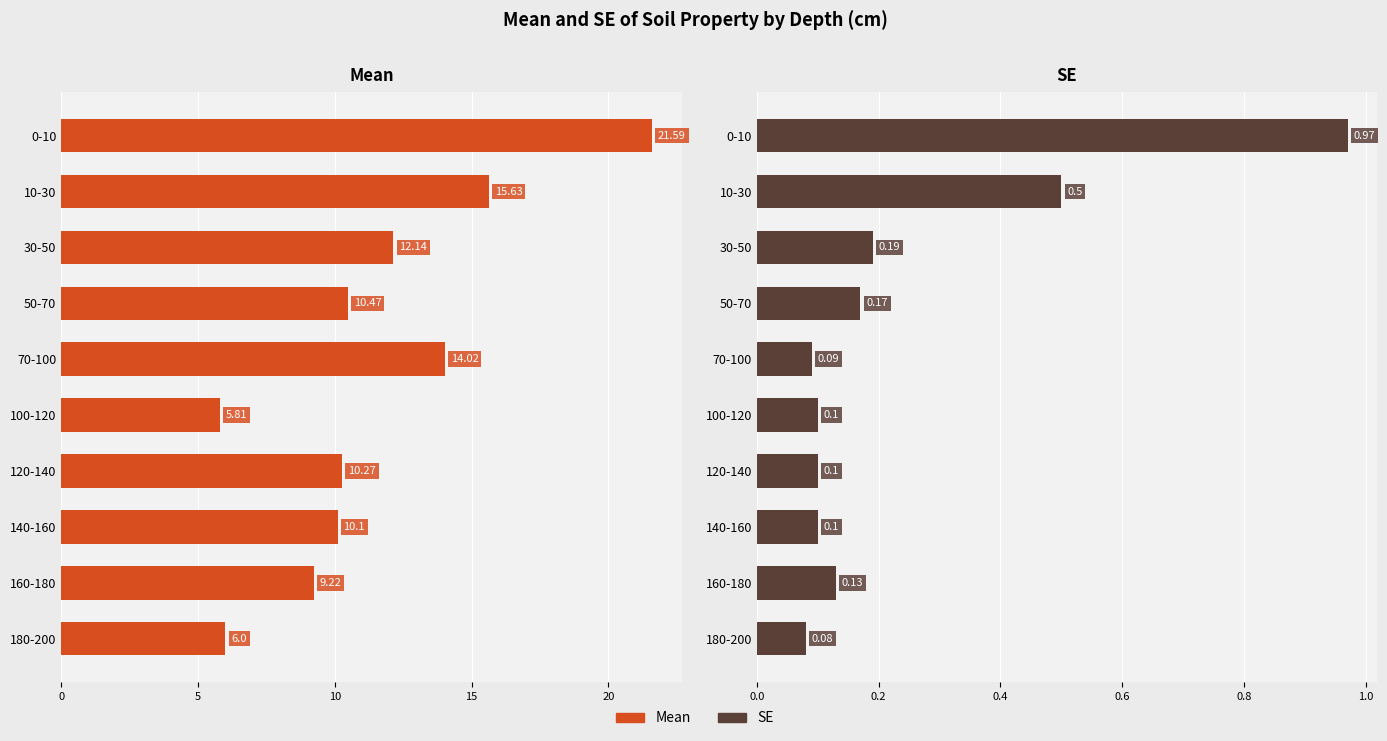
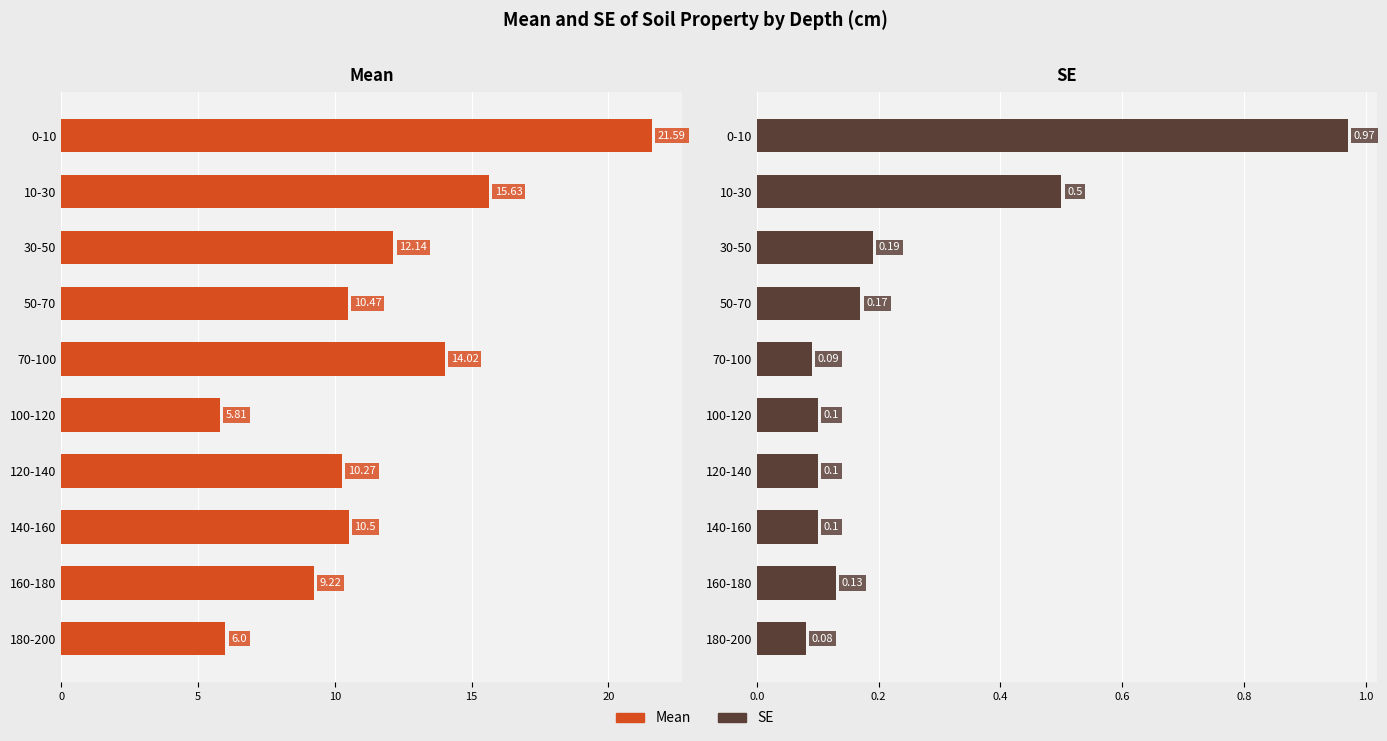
  {
    "Mean": {
-     "140-160": 10.1
+     "140-160": 10.5
    }
  }
